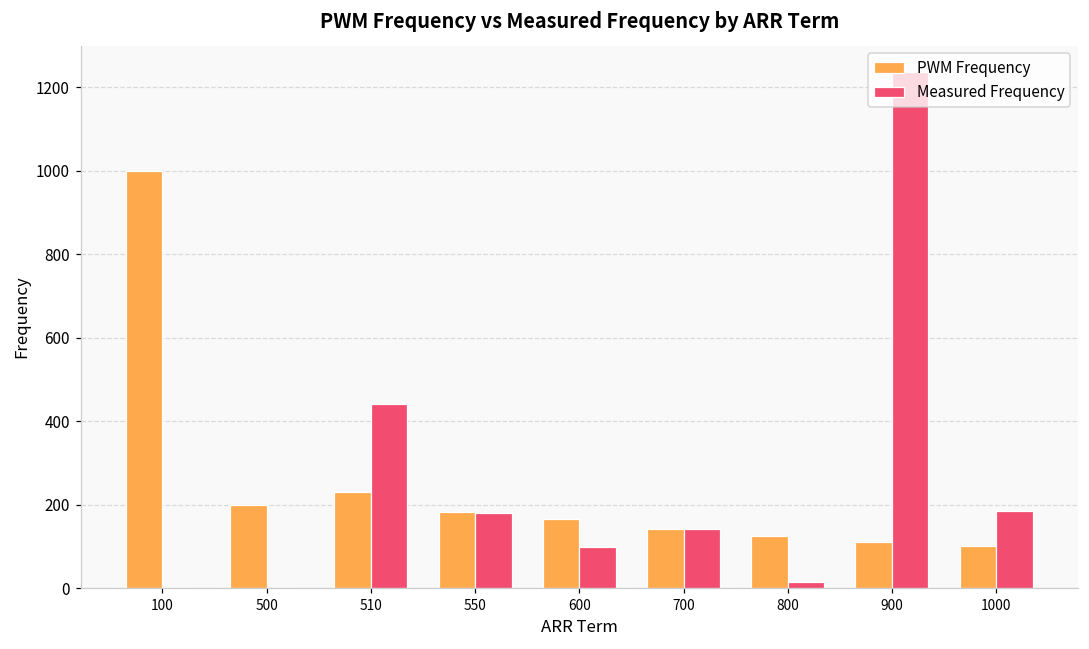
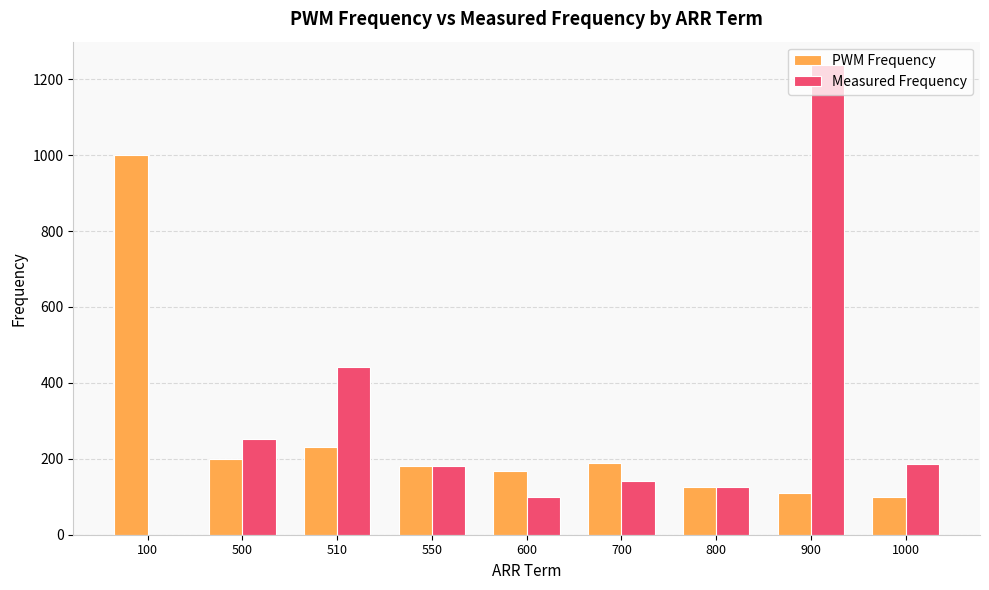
  {
    "PWM Frequency": {
      "100": 1000,
      "500": 200,
      "510": 230,
      "550": 180,
      "600": 170,
-     "700": 140,
+     "700": 190,
      "800": 130,
      "900": 110,
      "1000": 100
    },
    "Measured Frequency": {
      "100": 0,
-     "500": 0,
+     "500": 250,
      "510": 440,
      "550": 180,
      "600": 100,
      "700": 140,
-     "800": 20,
+     "800": 130,
      "1000": 190
    }
  }
